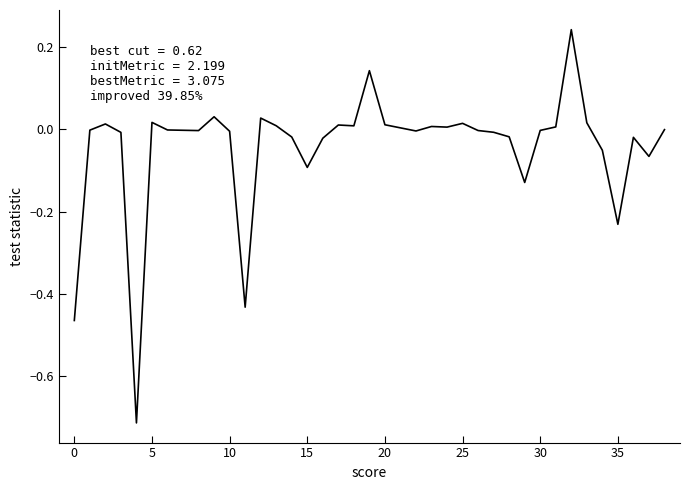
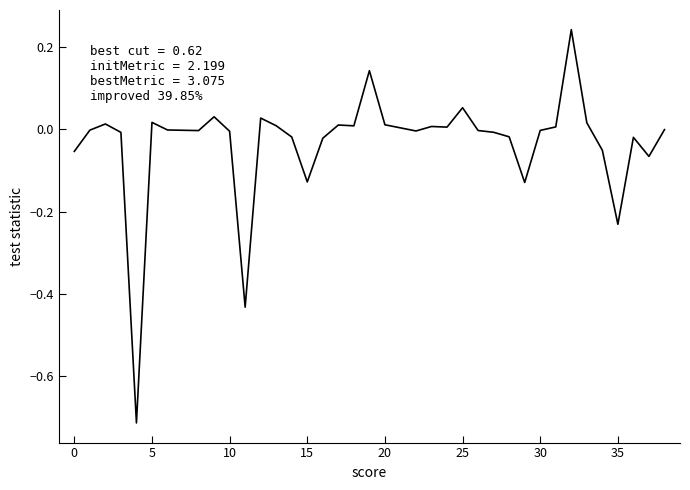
  {
-   "0": -0.46,
+   "0": -0.05,
    "5": 0.02,
    "10": 0.00,
-   "15": -0.09,
+   "15": -0.13,
    "20": 0.01,
-   "25": 0.01,
+   "25": 0.05,
    "30": 0.00,
    "35": -0.23
  }
